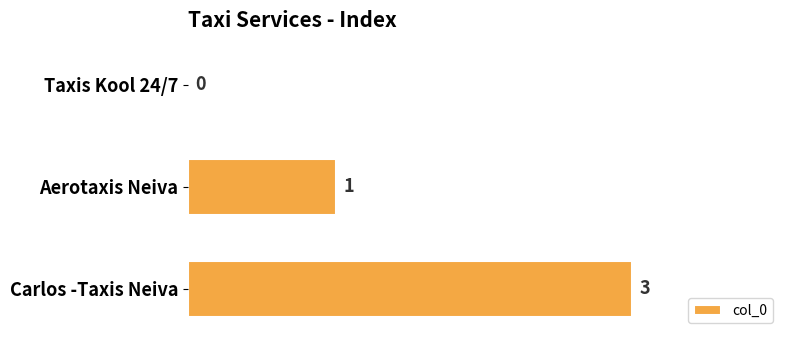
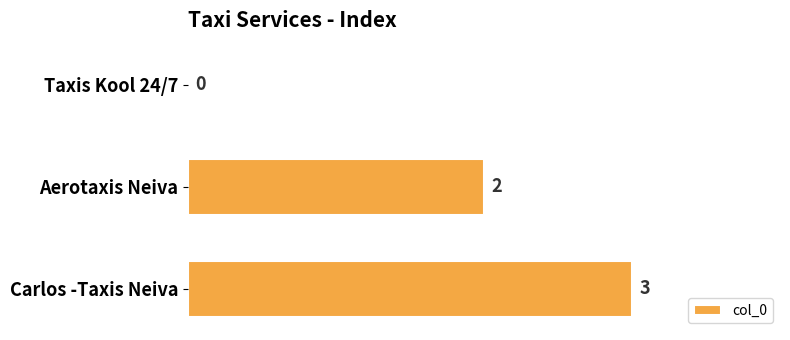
  {
    "Taxis Kool 24/7": 0,
-   "Aerotaxis Neiva": 1,
+   "Aerotaxis Neiva": 2,
    "Carlos -Taxis Neiva": 3
  }
